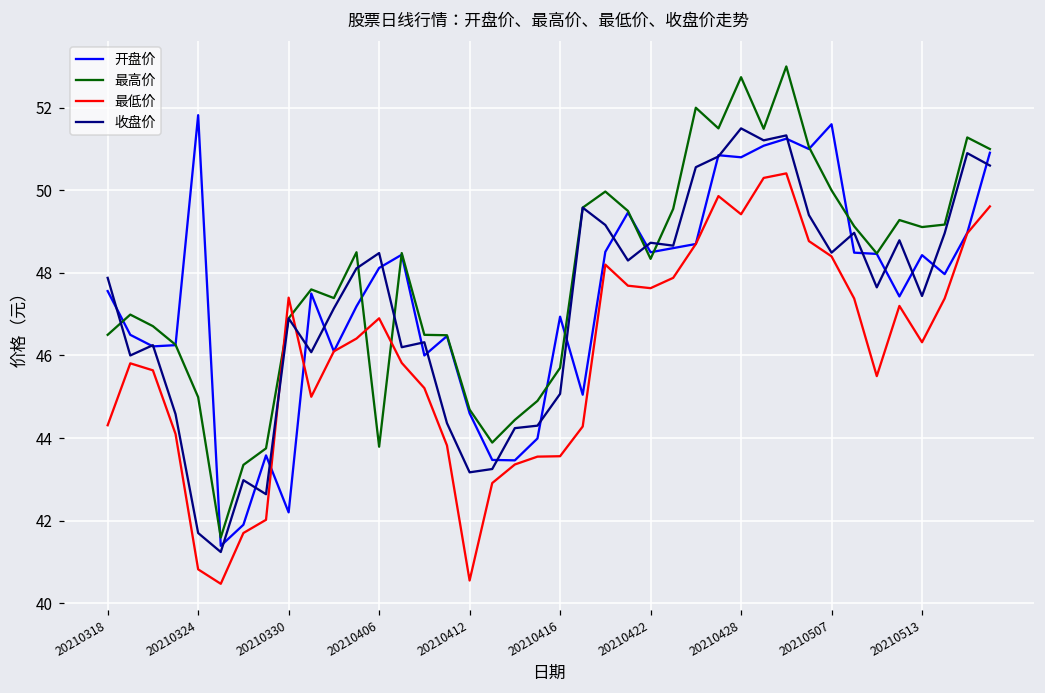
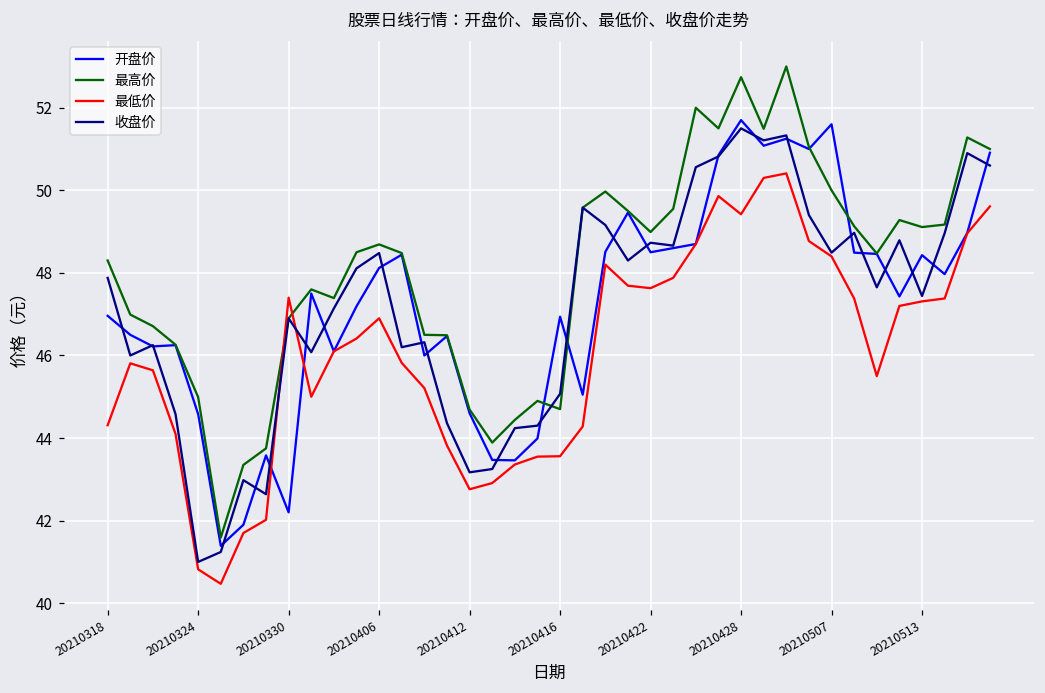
  {
    "开盘价": {
-     "20210318": 47.6,
-     "20210324": 51.8,
+     "20210318": 47.0,
+     "20210324": 44.6,
      "20210330": 42.2,
      "20210406": 48.1,
      "20210412": 44.6,
      "20210416": 46.9,
      "20210422": 48.5,
-     "20210428": 50.8,
+     "20210428": 51.7,
      "20210507": 51.6,
      "20210513": 48.4
    },
    "最高价": {
-     "20210318": 46.5,
+     "20210318": 48.3,
      "20210324": 45.0,
-     "20210406": 43.8,
+     "20210406": 48.7,
      "20210412": 44.7,
-     "20210416": 45.7,
-     "20210422": 48.3,
+     "20210416": 44.7,
+     "20210422": 49.0,
      "20210428": 52.7,
      "20210507": 50.0,
      "20210513": 49.1
    },
    "最低价": {
      "20210318": 44.3,
      "20210324": 40.8,
      "20210330": 47.4,
      "20210406": 46.9,
-     "20210412": 40.6,
+     "20210412": 42.8,
      "20210416": 43.6,
      "20210422": 47.6,
      "20210428": 49.4,
      "20210507": 48.4,
-     "20210513": 46.3
+     "20210513": 47.3
    },
    "收盘价": {
      "20210318": 47.9,
-     "20210324": 41.7,
+     "20210324": 41.0,
      "20210406": 48.5,
      "20210412": 43.2,
      "20210416": 45.1,
      "20210422": 48.7,
      "20210428": 51.5,
      "20210507": 48.5,
      "20210513": 47.4
    }
  }
